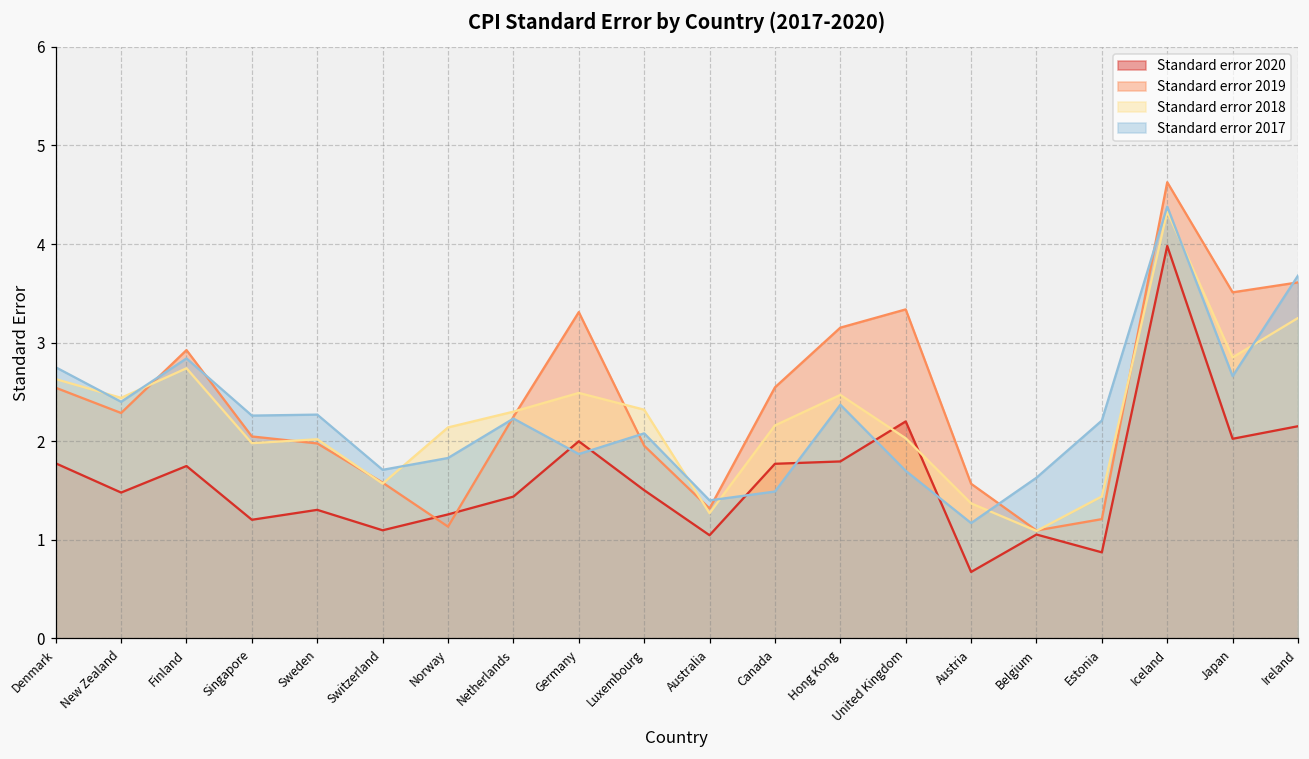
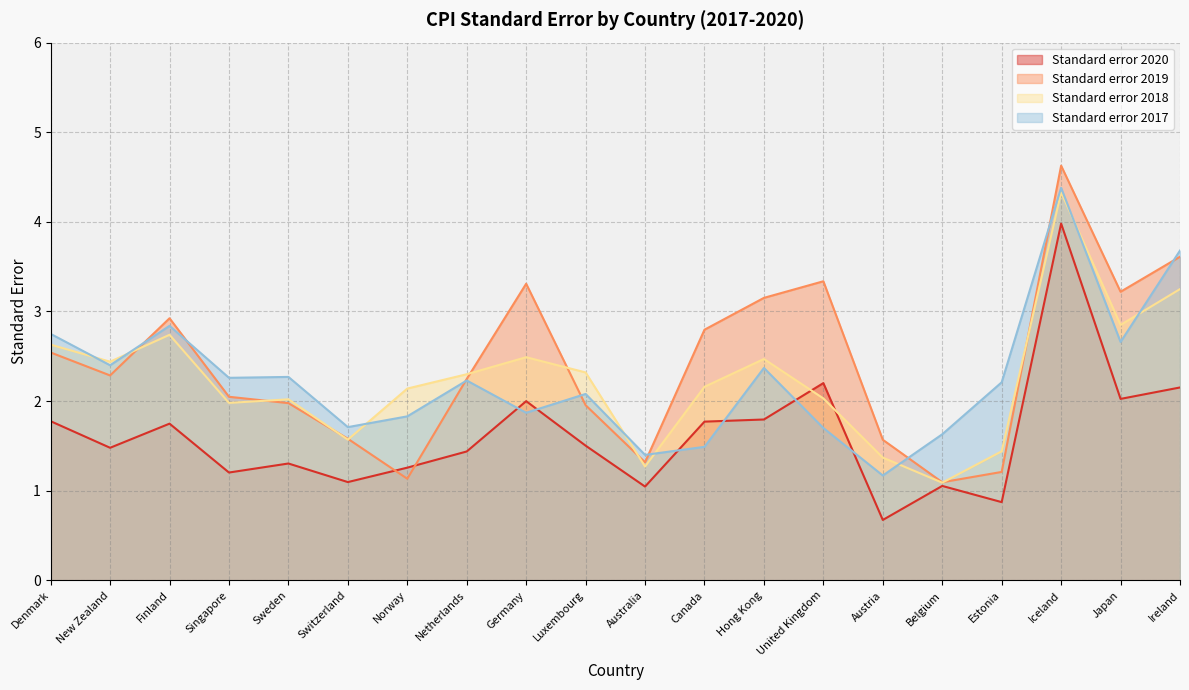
  {
    "Standard error 2020": {
      "Denmark": 1.8,
      "New Zealand": 1.5,
      "Finland": 1.7,
      "Singapore": 1.2,
      "Sweden": 1.3,
      "Switzerland": 1.1,
      "Norway": 1.3,
      "Netherlands": 1.4,
      "Germany": 2.0,
      "Luxembourg": 1.5,
      "Australia": 1.0,
      "Canada": 1.8,
      "Hong Kong": 1.8,
      "United Kingdom": 2.2,
      "Austria": 0.7,
      "Belgium": 1.1,
      "Estonia": 0.9,
      "Iceland": 4.0,
      "Japan": 2.0,
      "Ireland": 2.2
    },
    "Standard error 2019": {
      "Denmark": 2.5,
      "New Zealand": 2.3,
      "Finland": 2.9,
      "Singapore": 2.0,
      "Sweden": 2.0,
      "Norway": 1.1,
      "Germany": 3.3,
      "Luxembourg": 2.0,
      "Australia": 1.3,
-     "Canada": 2.5,
+     "Canada": 2.8,
      "Hong Kong": 3.2,
      "United Kingdom": 3.3,
      "Austria": 1.6,
      "Estonia": 1.2,
      "Iceland": 4.6,
-     "Japan": 3.5,
+     "Japan": 3.2,
      "Ireland": 3.6
    },
    "Standard error 2018": {
      "Denmark": 2.6,
      "New Zealand": 2.4,
      "Finland": 2.7,
      "Singapore": 2.0,
      "Sweden": 2.0,
      "Norway": 2.1,
      "Netherlands": 2.3,
      "Germany": 2.5,
      "Luxembourg": 2.3,
      "Australia": 1.3,
      "Canada": 2.2,
      "Hong Kong": 2.5,
      "United Kingdom": 2.0,
      "Austria": 1.4,
      "Estonia": 1.4,
      "Iceland": 4.3,
      "Japan": 2.9,
      "Ireland": 3.3
    },
    "Standard error 2017": {
      "Denmark": 2.8,
      "New Zealand": 2.4,
      "Finland": 2.8,
      "Singapore": 2.3,
      "Sweden": 2.3,
      "Switzerland": 1.7,
      "Norway": 1.8,
      "Germany": 1.9,
      "Luxembourg": 2.1,
      "Australia": 1.4,
      "Canada": 1.5,
      "Hong Kong": 2.4,
      "United Kingdom": 1.7,
      "Austria": 1.2,
      "Belgium": 1.6,
      "Estonia": 2.2,
      "Iceland": 4.4,
      "Japan": 2.7,
      "Ireland": 3.7
    }
  }
